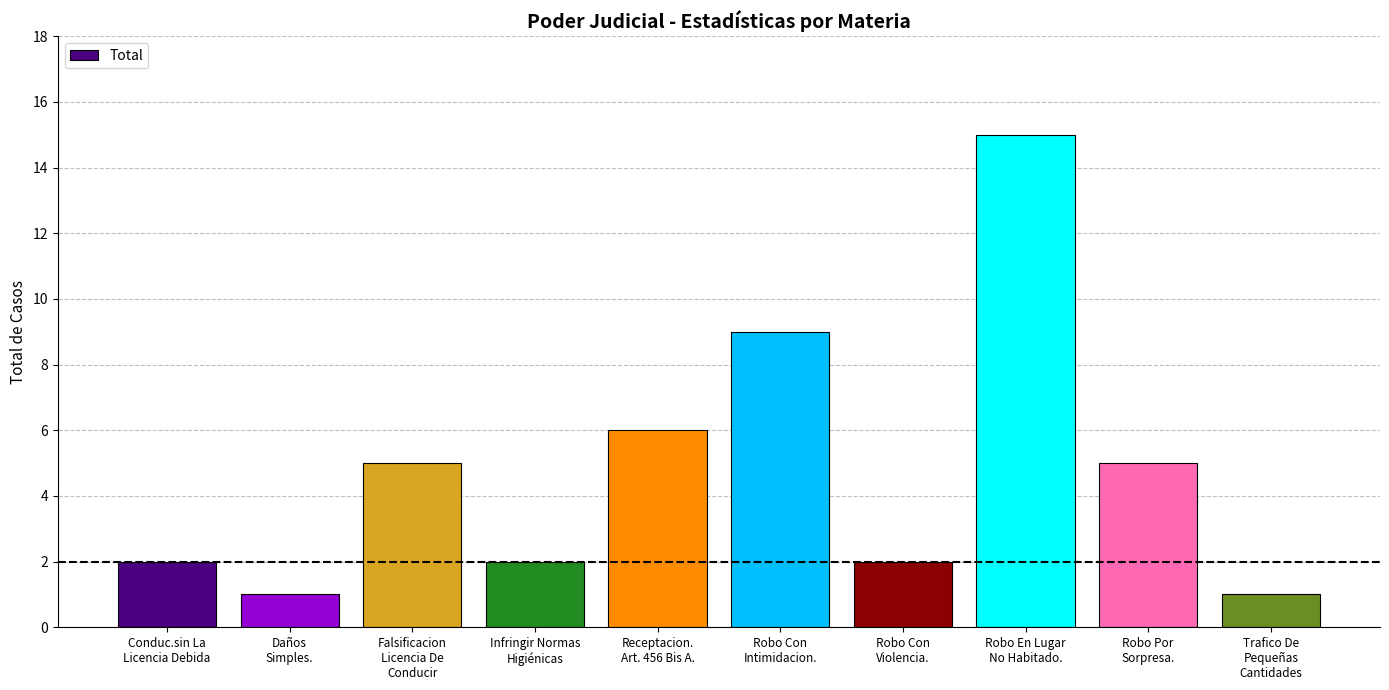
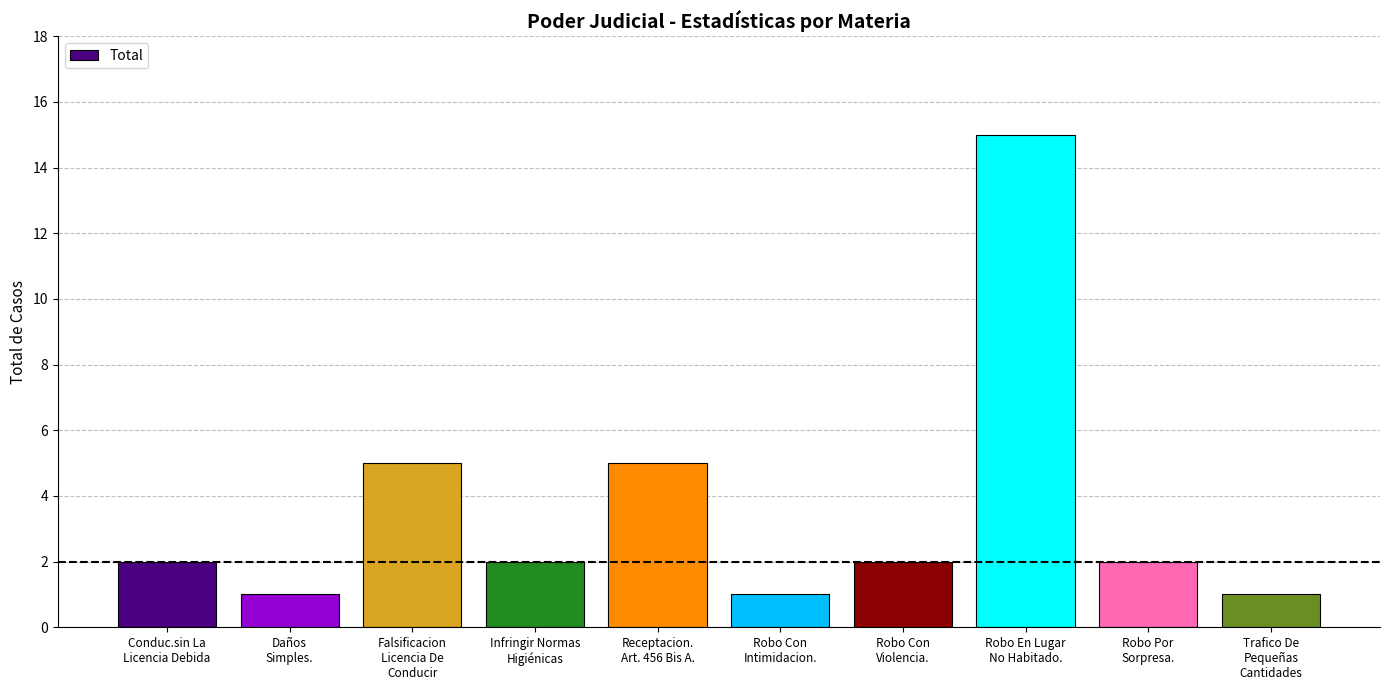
  {
    "Conduc.sin La Licencia Debida": 2,
    "Daños Simples.": 1,
    "Falsificacion Licencia De Conducir": 5,
    "Infringir Normas Higiénicas": 2,
-   "Receptacion. Art. 456 Bis A.": 6,
-   "Robo Con Intimidacion.": 9,
+   "Receptacion. Art. 456 Bis A.": 5,
+   "Robo Con Intimidacion.": 1,
    "Robo Con Violencia.": 2,
    "Robo En Lugar No Habitado.": 15,
-   "Robo Por Sorpresa.": 5,
+   "Robo Por Sorpresa.": 2,
    "Trafico De Pequeñas Cantidades": 1
  }
